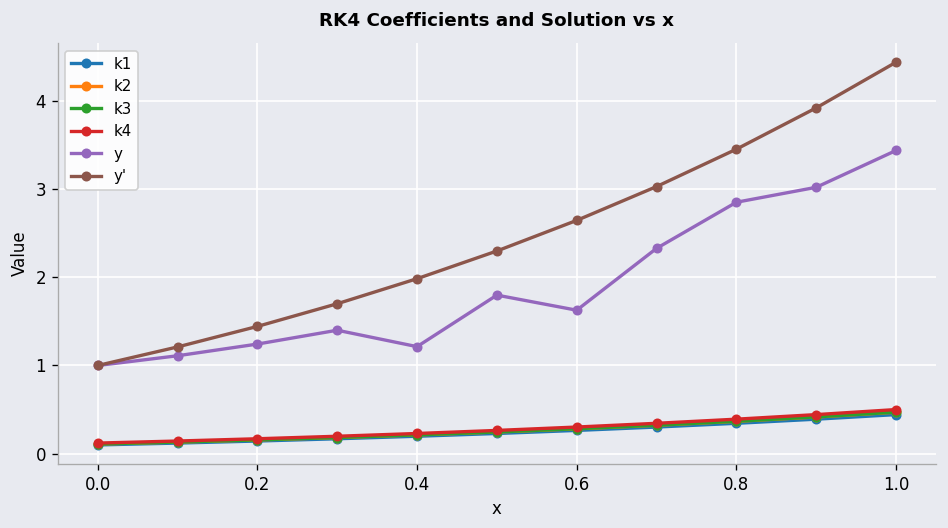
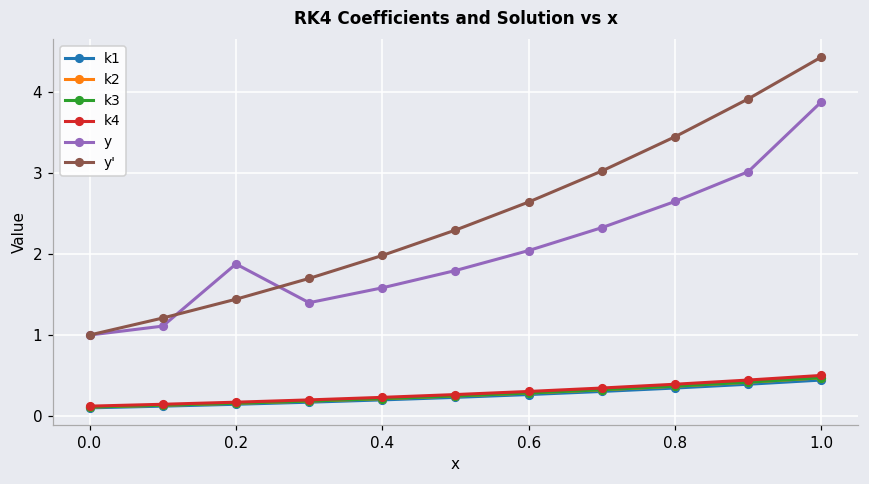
  {
    "y": {
-     "0.2": 1.2,
-     "0.4": 1.2,
-     "0.6": 1.6,
-     "0.8": 2.8,
-     "1.0": 3.4
+     "0.2": 1.9,
+     "0.4": 1.6,
+     "0.6": 2.0,
+     "0.8": 2.7,
+     "1.0": 3.9
    },
    "y'": {
      "0.2": 1.4,
      "0.4": 2.0,
      "0.6": 2.6,
      "0.8": 3.5,
      "1.0": 4.4
    }
  }
